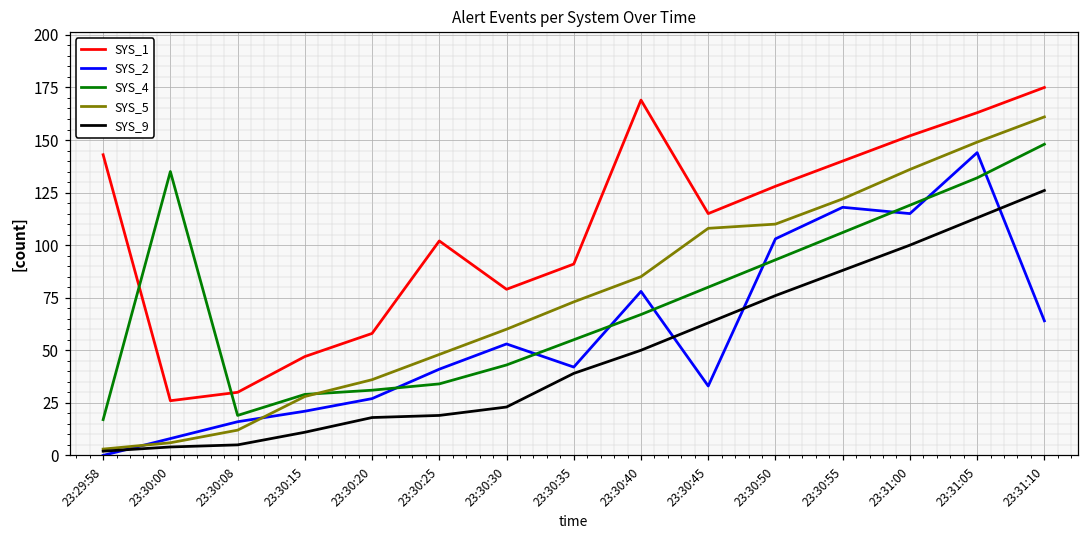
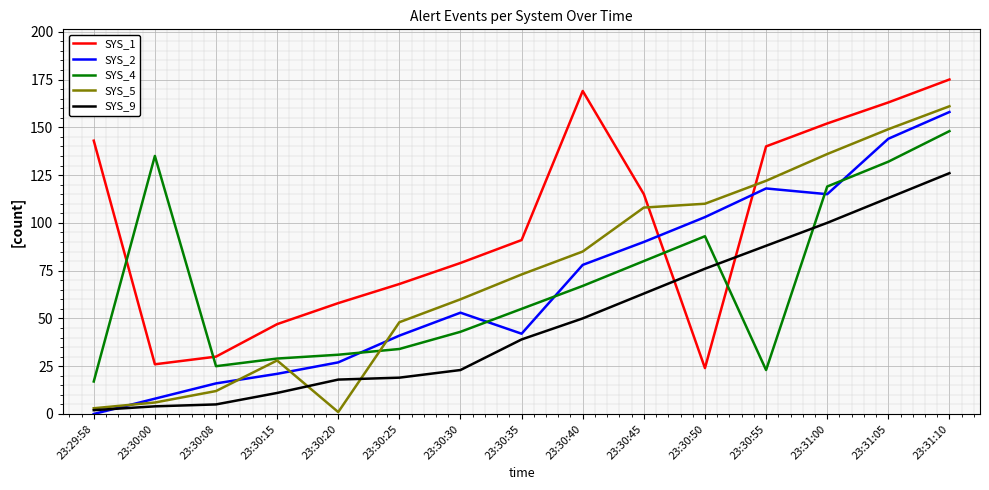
  {
    "SYS_1": {
      "23:29:58": 143,
      "23:30:00": 26,
      "23:30:08": 30,
      "23:30:15": 47,
      "23:30:20": 58,
-     "23:30:25": 102,
+     "23:30:25": 68,
      "23:30:30": 79,
      "23:30:35": 91,
      "23:30:40": 169,
      "23:30:45": 115,
-     "23:30:50": 128,
+     "23:30:50": 24,
      "23:30:55": 140,
      "23:31:00": 152,
      "23:31:05": 163,
      "23:31:10": 175
    },
    "SYS_2": {
      "23:29:58": 0,
      "23:30:00": 8,
      "23:30:08": 16,
      "23:30:15": 21,
      "23:30:20": 27,
      "23:30:25": 41,
      "23:30:30": 53,
      "23:30:35": 42,
      "23:30:40": 78,
-     "23:30:45": 33,
+     "23:30:45": 90,
      "23:30:50": 103,
      "23:30:55": 118,
      "23:31:00": 115,
      "23:31:05": 144,
-     "23:31:10": 64
+     "23:31:10": 158
    },
    "SYS_4": {
      "23:29:58": 17,
      "23:30:00": 135,
-     "23:30:08": 19,
+     "23:30:08": 25,
      "23:30:20": 31,
      "23:30:25": 34,
      "23:30:30": 43,
      "23:30:35": 55,
      "23:30:40": 67,
      "23:30:45": 80,
      "23:30:50": 93,
-     "23:30:55": 106,
+     "23:30:55": 23,
      "23:31:00": 119,
      "23:31:05": 132,
      "23:31:10": 148
    },
    "SYS_5": {
      "23:30:00": 6,
      "23:30:08": 12,
-     "23:30:20": 36,
+     "23:30:20": 1,
      "23:30:25": 48,
      "23:30:30": 60,
      "23:30:35": 73,
      "23:30:40": 85,
      "23:30:45": 108,
      "23:30:50": 110,
      "23:30:55": 122,
      "23:31:00": 136,
      "23:31:05": 149,
      "23:31:10": 161
    },
    "SYS_9": {
      "23:30:00": 4,
      "23:30:08": 5,
      "23:30:15": 11,
      "23:30:20": 18,
      "23:30:25": 19,
      "23:30:30": 23,
      "23:30:35": 39,
      "23:30:40": 50,
      "23:30:45": 63,
      "23:30:50": 76,
      "23:30:55": 88,
      "23:31:00": 100,
      "23:31:05": 113,
      "23:31:10": 126
    }
  }
